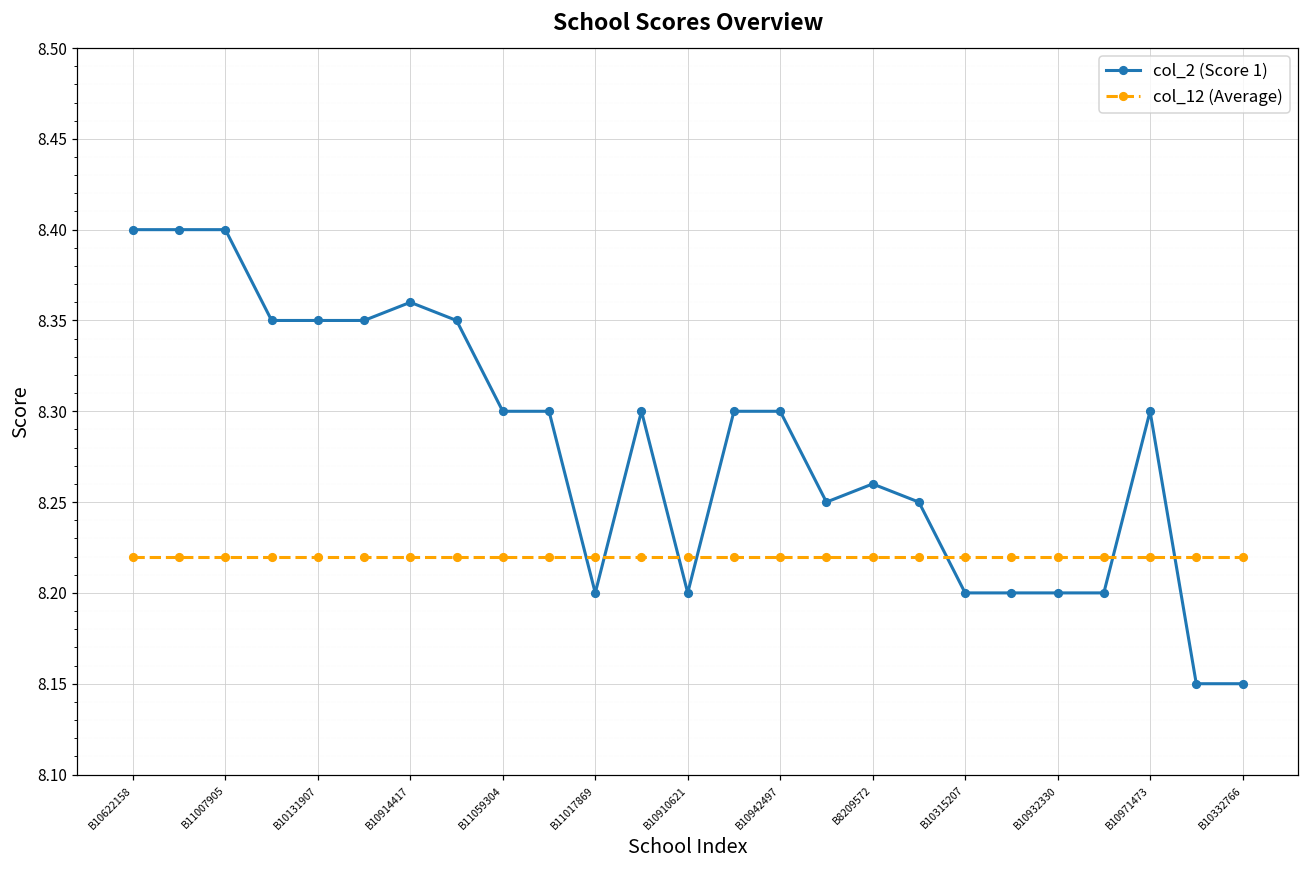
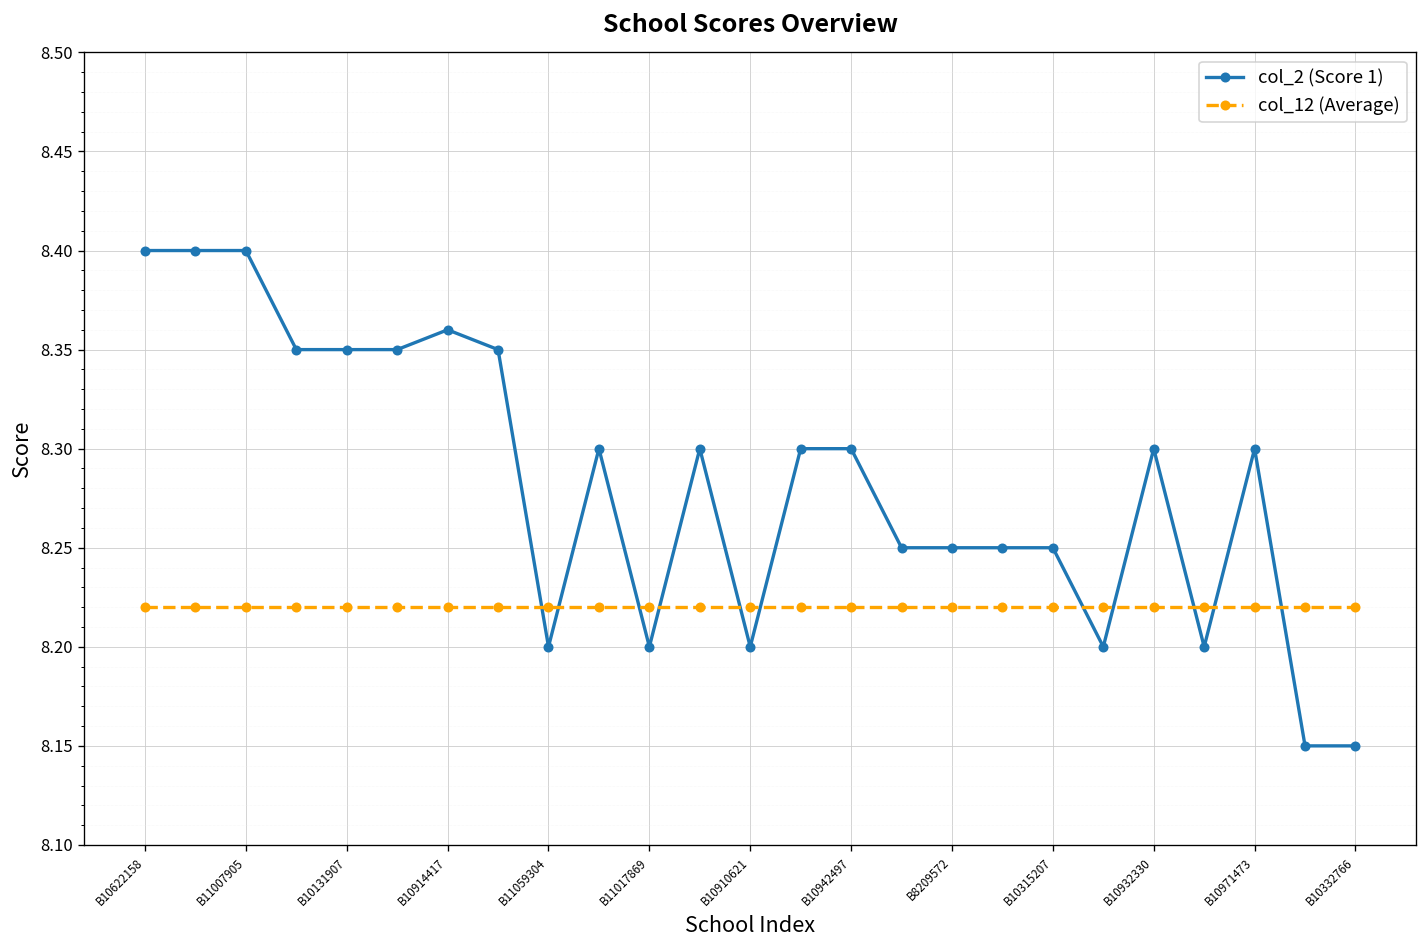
  {
    "col_2 (Score 1)": {
      "B10622158": 8.40,
      "B11007905": 8.40,
      "B10131907": 8.35,
      "B10914417": 8.36,
-     "B11059304": 8.3,
+     "B11059304": 8.2,
      "B11017869": 8.20,
      "B10910621": 8.20,
      "B10942497": 8.30,
-     "B8209572": 8.26,
-     "B10315207": 8.20,
-     "B10932330": 8.2,
+     "B8209572": 8.25,
+     "B10315207": 8.25,
+     "B10932330": 8.3,
      "B10971473": 8.30,
      "B10332766": 8.15
    },
    "col_12 (Average)": {
      "B10622158": 8.22,
      "B11007905": 8.22,
      "B10131907": 8.22,
      "B10914417": 8.22,
      "B11059304": 8.22,
      "B11017869": 8.22,
      "B10910621": 8.22,
      "B10942497": 8.22,
      "B8209572": 8.22,
      "B10315207": 8.22,
      "B10932330": 8.22,
      "B10971473": 8.22,
      "B10332766": 8.22
    }
  }
